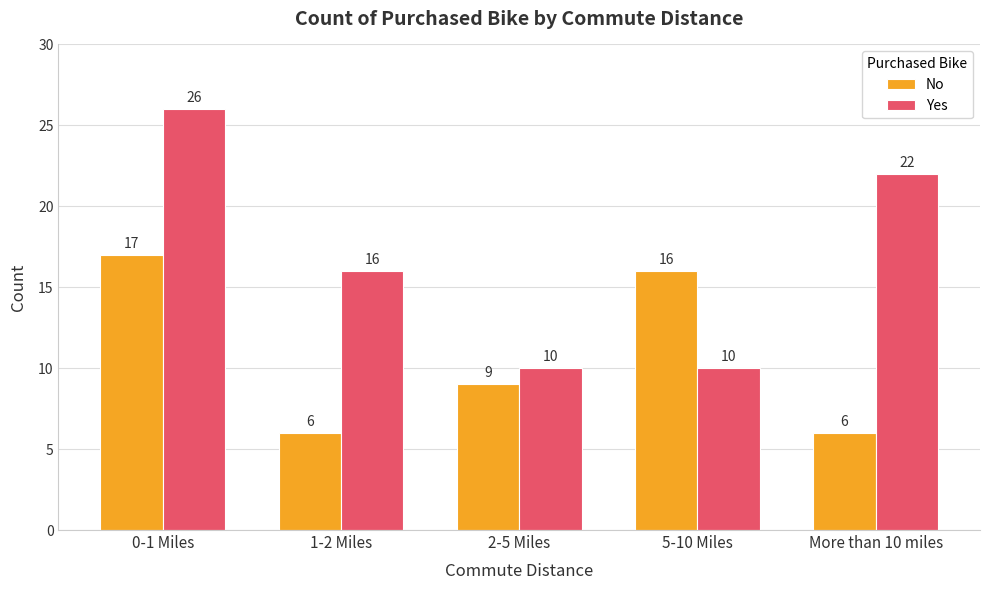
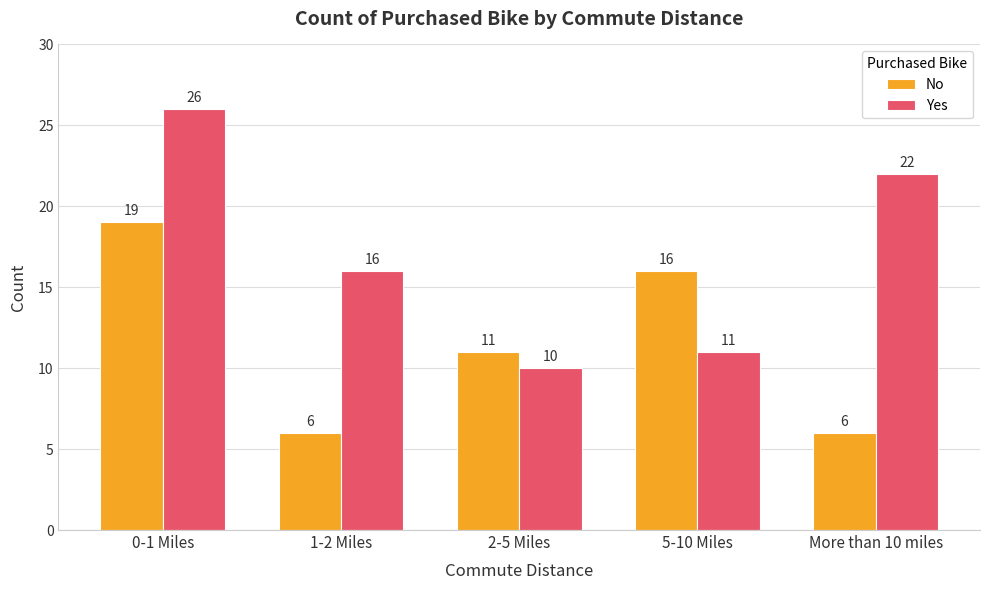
  {
    "No": {
-     "0-1 Miles": 17,
+     "0-1 Miles": 19,
      "1-2 Miles": 6,
-     "2-5 Miles": 9,
+     "2-5 Miles": 11,
      "5-10 Miles": 16,
      "More than 10 miles": 6
    },
    "Yes": {
      "0-1 Miles": 26,
      "1-2 Miles": 16,
      "2-5 Miles": 10,
-     "5-10 Miles": 10,
+     "5-10 Miles": 11,
      "More than 10 miles": 22
    }
  }
